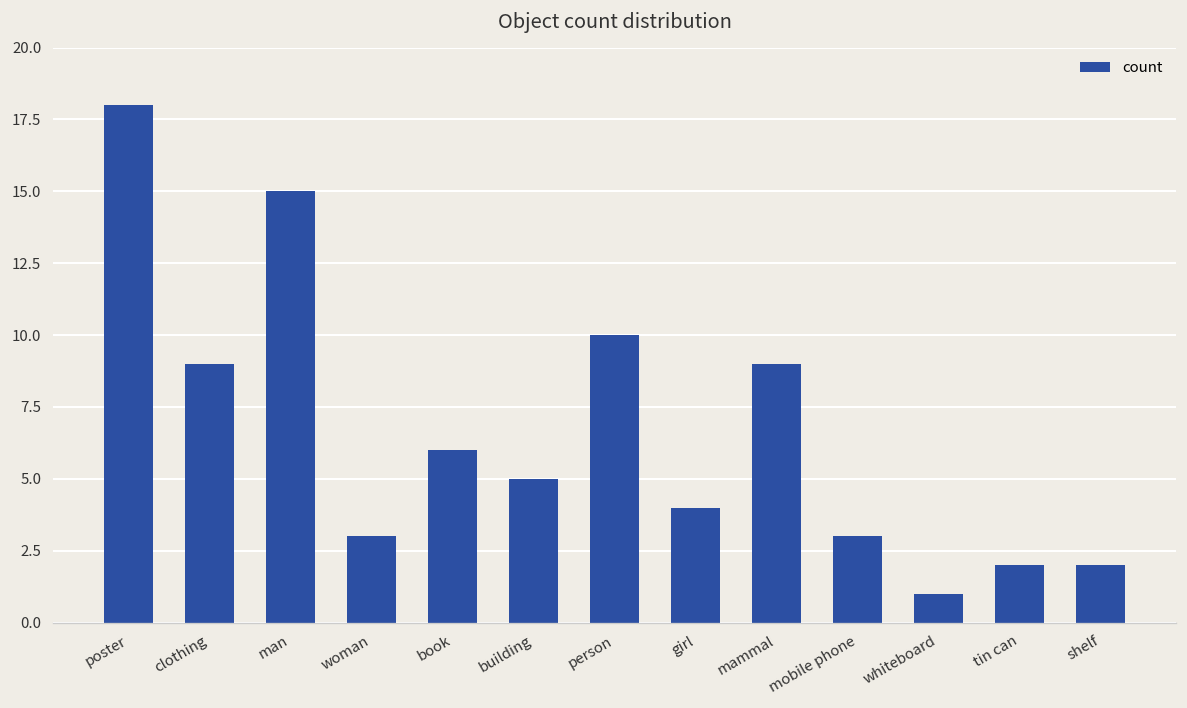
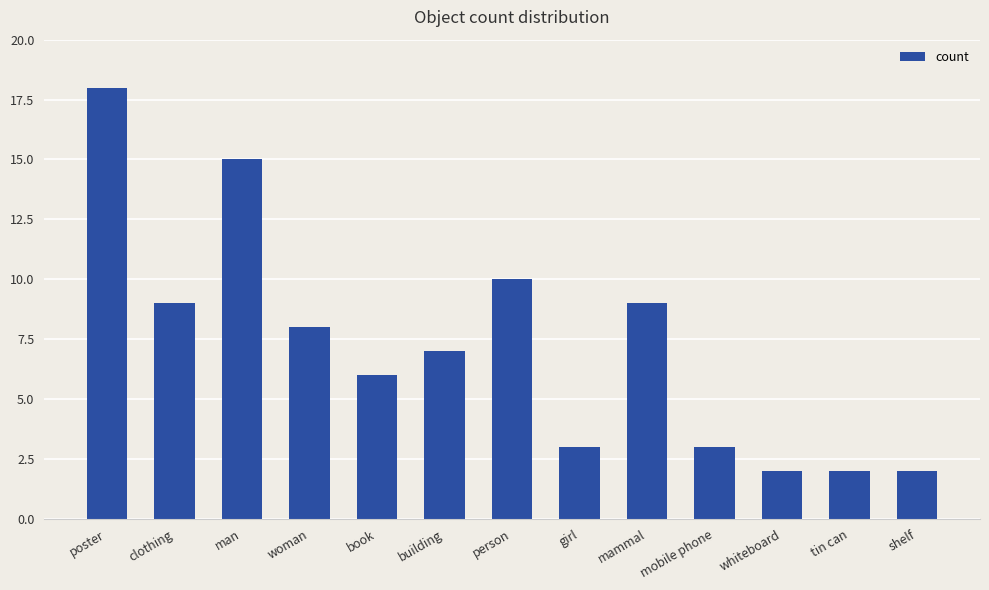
  {
    "poster": 18,
    "clothing": 9,
    "man": 15,
-   "woman": 3,
+   "woman": 8,
    "book": 6,
-   "building": 5,
+   "building": 7,
    "person": 10,
-   "girl": 4,
+   "girl": 3,
    "mammal": 9,
    "mobile phone": 3,
-   "whiteboard": 1,
+   "whiteboard": 2,
    "tin can": 2,
    "shelf": 2
  }
